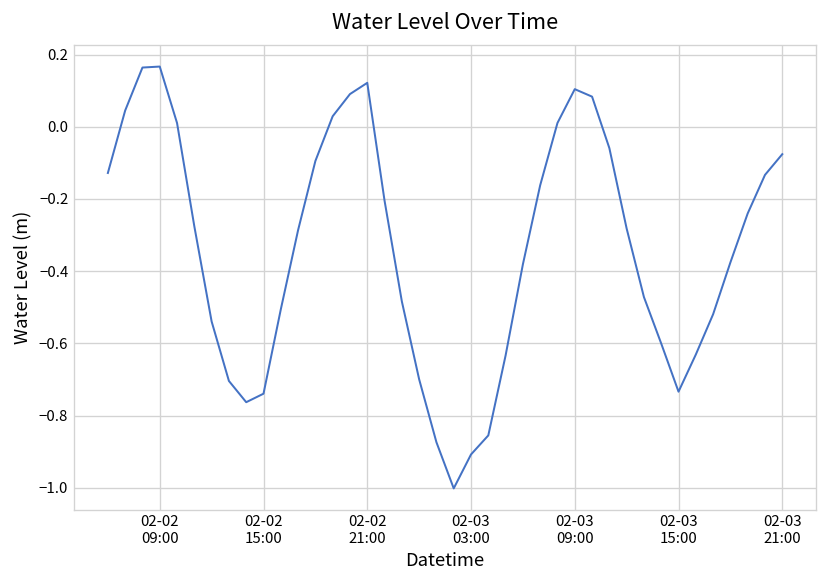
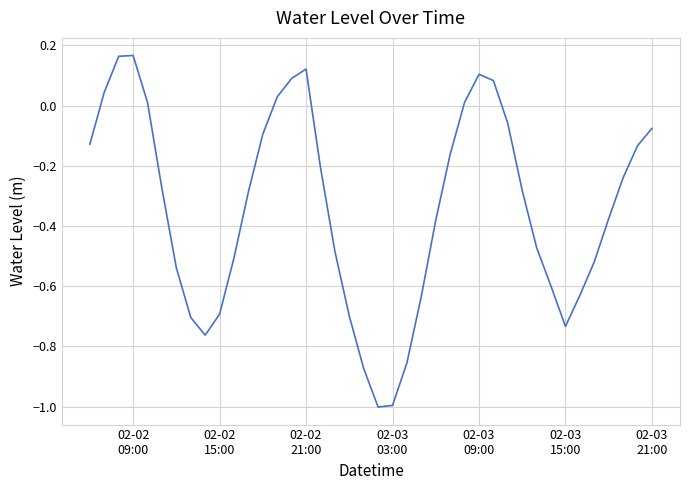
  {
    "02-02 09:00": 0.17,
-   "02-02 15:00": -0.74,
+   "02-02 15:00": -0.69,
    "02-02 21:00": 0.12,
-   "02-03 03:00": -0.91,
+   "02-03 03:00": -1.00,
    "02-03 09:00": 0.10,
    "02-03 15:00": -0.73,
    "02-03 21:00": -0.08
  }
